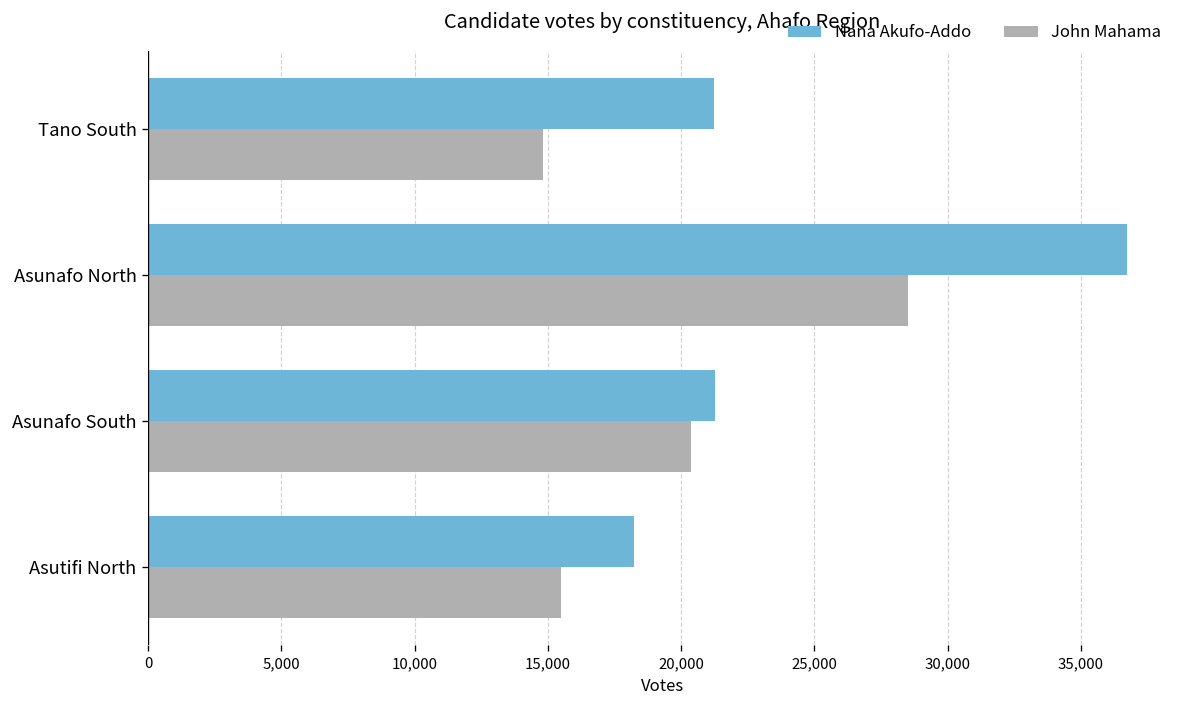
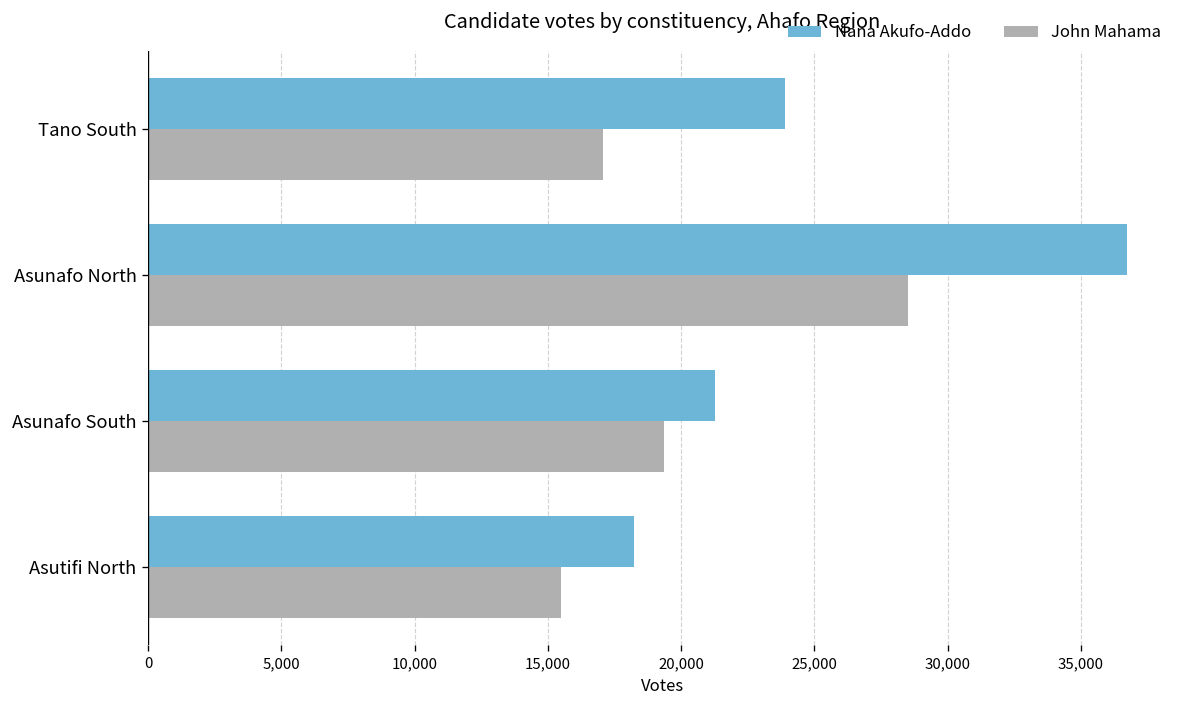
  {
    "Nana Akufo-Addo": {
-     "Tano South": "21,200",
+     "Tano South": "23,900",
      "Asunafo North": "36,700",
      "Asunafo South": "21,300",
      "Asutifi North": "18,300"
    },
    "John Mahama": {
-     "Tano South": "14,800",
+     "Tano South": "17,100",
      "Asunafo North": "28,500",
-     "Asunafo South": "20,400",
+     "Asunafo South": "19,400",
      "Asutifi North": "15,500"
    }
  }
